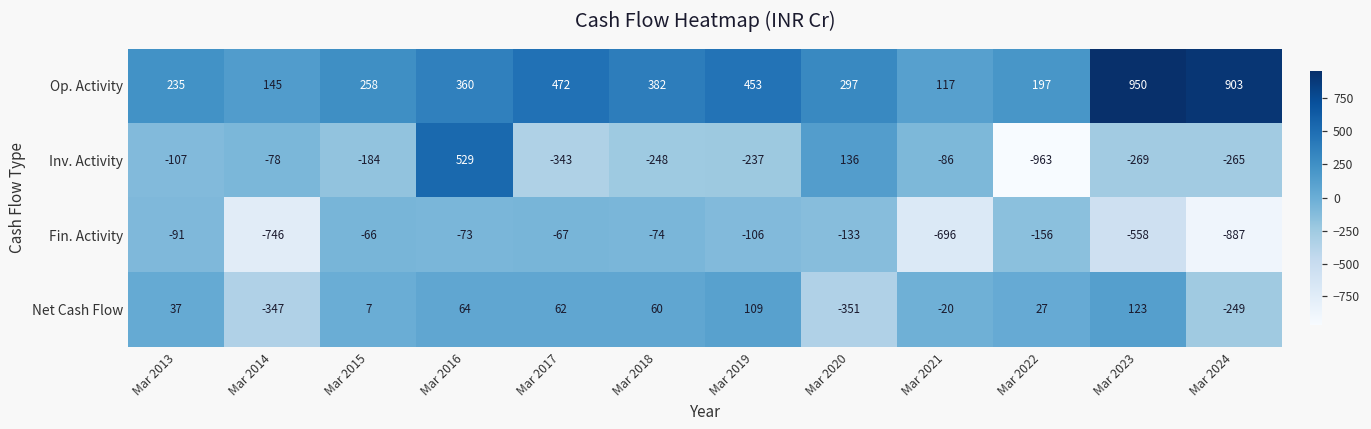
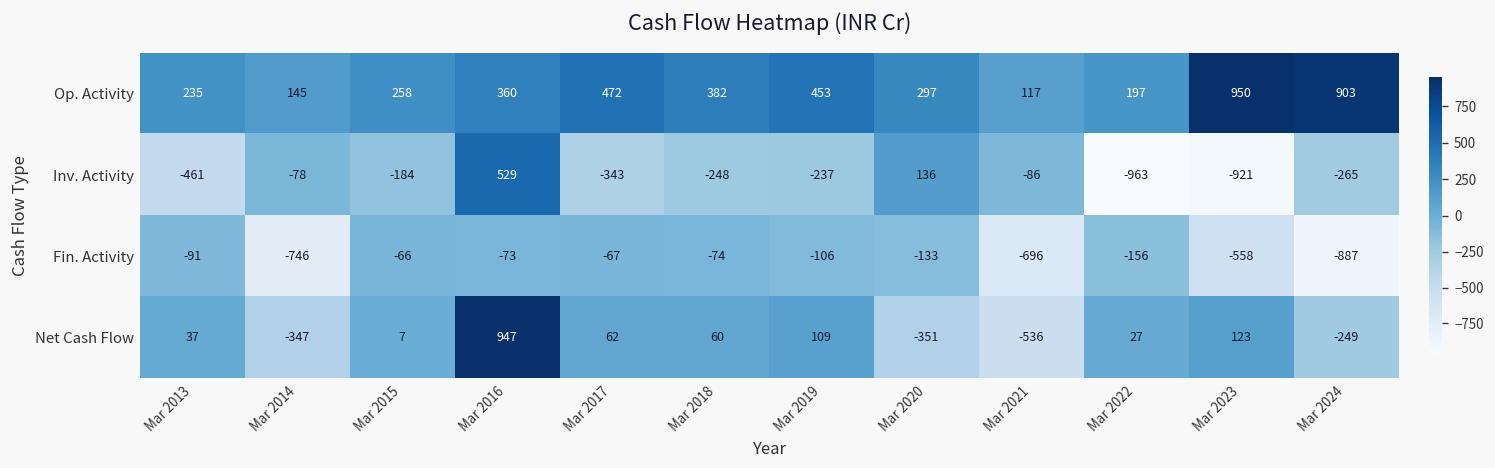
  {
    "Op. Activity": {
      "Mar 2013": 235,
      "Mar 2014": 145,
      "Mar 2015": 258,
      "Mar 2016": 360,
      "Mar 2017": 472,
      "Mar 2018": 382,
      "Mar 2019": 453,
      "Mar 2020": 297,
      "Mar 2021": 117,
      "Mar 2022": 197,
      "Mar 2023": 950,
      "Mar 2024": 903
    },
    "Inv. Activity": {
-     "Mar 2013": -107,
+     "Mar 2013": -461,
      "Mar 2014": -78,
      "Mar 2015": -184,
      "Mar 2016": 529,
      "Mar 2017": -343,
      "Mar 2018": -248,
      "Mar 2019": -237,
      "Mar 2020": 136,
      "Mar 2021": -86,
      "Mar 2022": -963,
-     "Mar 2023": -269,
+     "Mar 2023": -921,
      "Mar 2024": -265
    },
    "Fin. Activity": {
      "Mar 2013": -91,
      "Mar 2014": -746,
      "Mar 2015": -66,
      "Mar 2016": -73,
      "Mar 2017": -67,
      "Mar 2018": -74,
      "Mar 2019": -106,
      "Mar 2020": -133,
      "Mar 2021": -696,
      "Mar 2022": -156,
      "Mar 2023": -558,
      "Mar 2024": -887
    },
    "Net Cash Flow": {
      "Mar 2013": 37,
      "Mar 2014": -347,
      "Mar 2015": 7,
-     "Mar 2016": 64,
+     "Mar 2016": 947,
      "Mar 2017": 62,
      "Mar 2018": 60,
      "Mar 2019": 109,
      "Mar 2020": -351,
-     "Mar 2021": -20,
+     "Mar 2021": -536,
      "Mar 2022": 27,
      "Mar 2023": 123,
      "Mar 2024": -249
    }
  }
